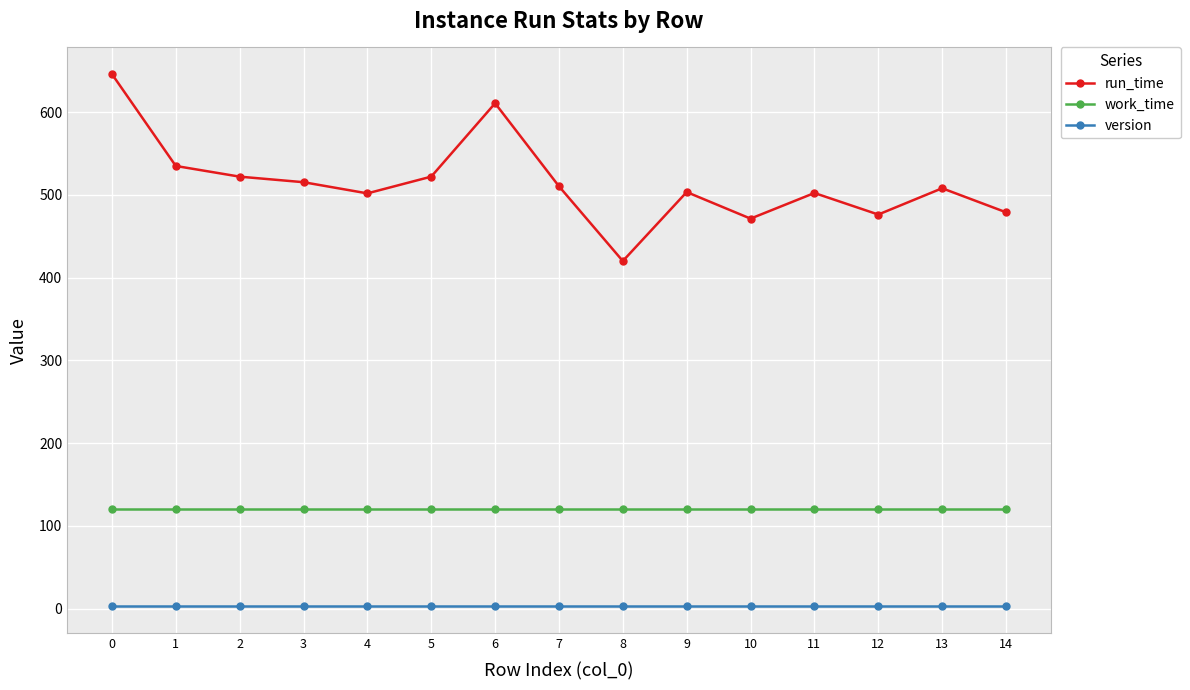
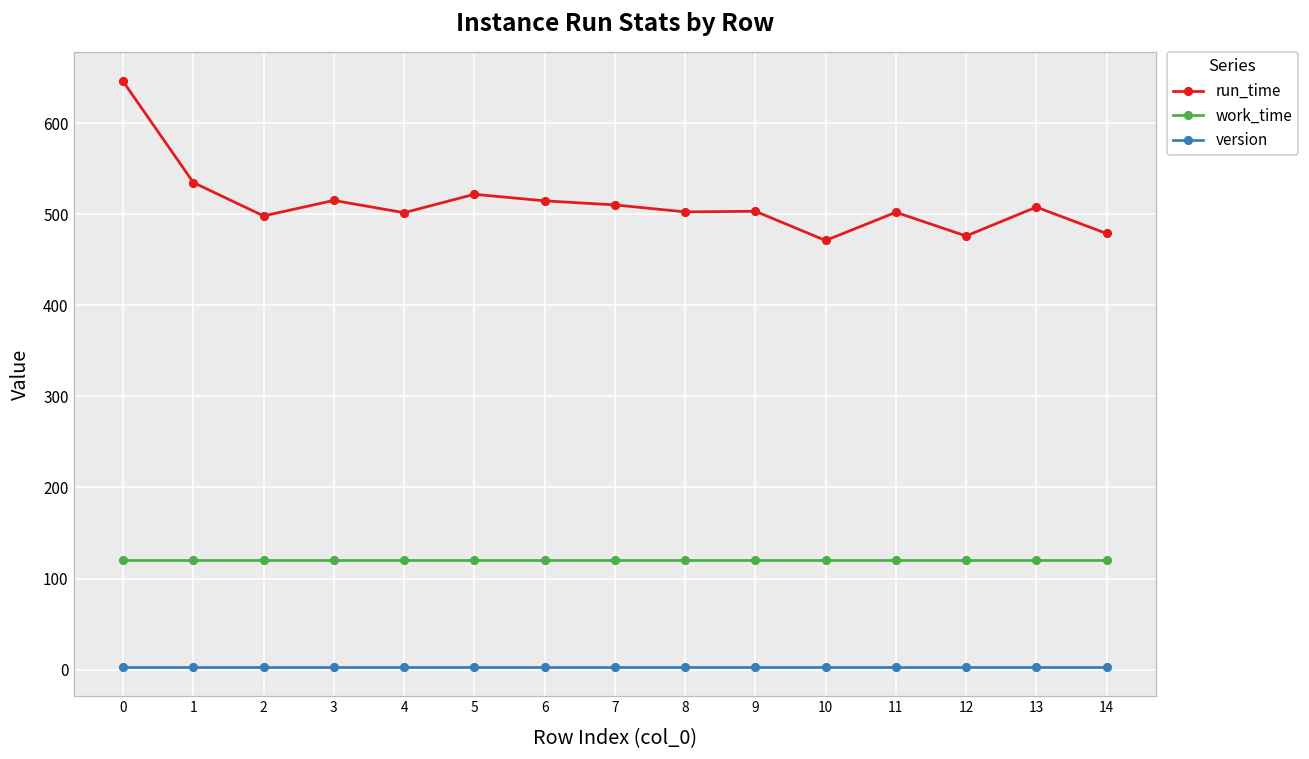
  {
    "run_time": {
      "0": 650,
      "1": 530,
-     "2": 520,
+     "2": 500,
      "3": 520,
      "4": 500,
      "5": 520,
-     "6": 610,
+     "6": 510,
      "7": 510,
-     "8": 420,
+     "8": 500,
      "9": 500,
      "10": 470,
      "11": 500,
      "12": 480,
      "13": 510,
      "14": 480
    },
    "work_time": {
      "0": 120,
      "1": 120,
      "2": 120,
      "3": 120,
      "4": 120,
      "5": 120,
      "6": 120,
      "7": 120,
      "8": 120,
      "9": 120,
      "10": 120,
      "11": 120,
      "12": 120,
      "13": 120,
      "14": 120
    },
    "version": {
      "0": 0,
      "1": 0,
      "2": 0,
      "3": 0,
      "4": 0,
      "5": 0,
      "6": 0,
      "7": 0,
      "8": 0,
      "9": 0,
      "10": 0,
      "11": 0,
      "12": 0,
      "13": 0,
      "14": 0
    }
  }
